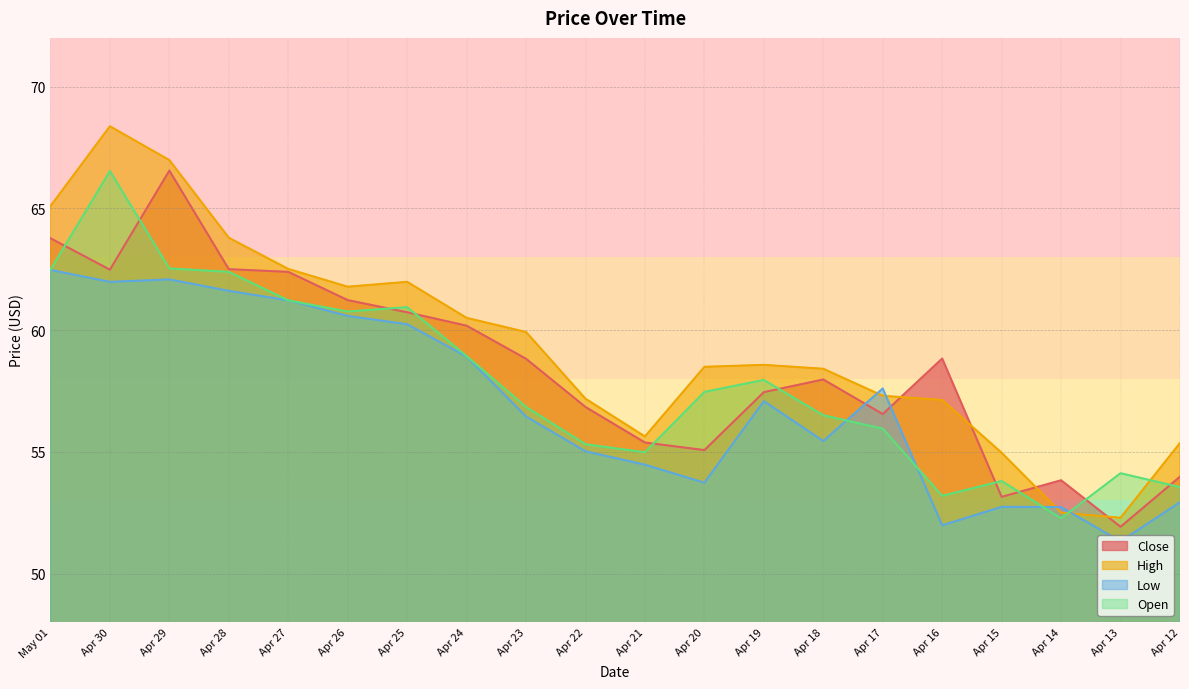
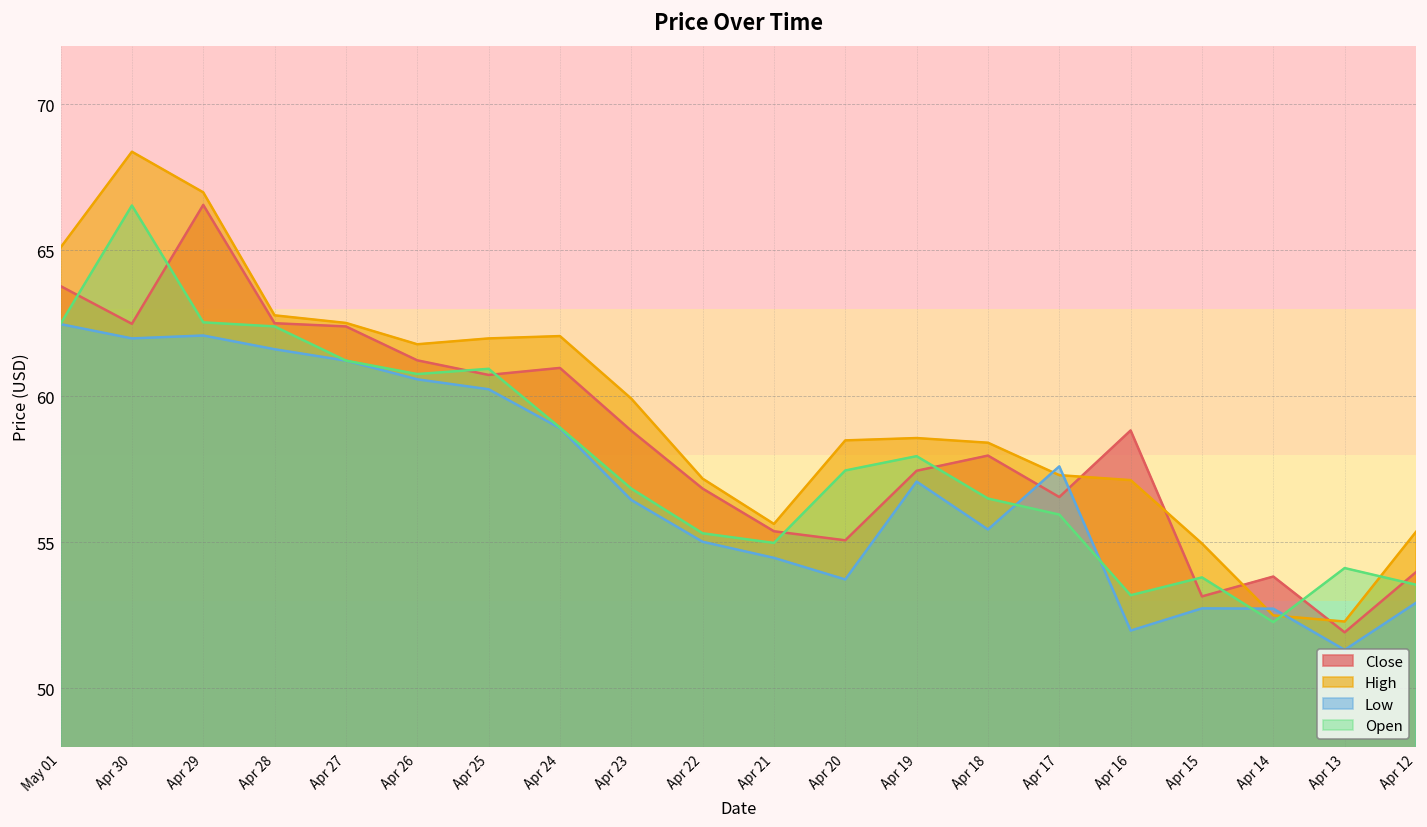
  {
    "Close": {
      "May 01": 63.8,
      "Apr 30": 62.5,
      "Apr 29": 66.6,
      "Apr 28": 62.5,
      "Apr 27": 62.4,
      "Apr 26": 61.2,
      "Apr 25": 60.7,
-     "Apr 24": 60.2,
+     "Apr 24": 61.0,
      "Apr 23": 58.8,
      "Apr 22": 56.8,
      "Apr 21": 55.4,
      "Apr 20": 55.1,
      "Apr 19": 57.5,
      "Apr 18": 58.0,
      "Apr 17": 56.6,
      "Apr 16": 58.8,
      "Apr 15": 53.2,
      "Apr 14": 53.8,
      "Apr 13": 51.9,
      "Apr 12": 54.0
    },
    "High": {
      "May 01": 65.1,
      "Apr 30": 68.4,
      "Apr 29": 67.0,
-     "Apr 28": 63.8,
+     "Apr 28": 62.8,
      "Apr 27": 62.5,
      "Apr 26": 61.8,
      "Apr 25": 62.0,
-     "Apr 24": 60.5,
+     "Apr 24": 62.1,
      "Apr 23": 59.9,
      "Apr 22": 57.2,
      "Apr 21": 55.6,
      "Apr 20": 58.5,
      "Apr 19": 58.6,
      "Apr 18": 58.4,
      "Apr 17": 57.3,
      "Apr 16": 57.1,
      "Apr 15": 55.0,
      "Apr 14": 52.5,
      "Apr 13": 52.3,
      "Apr 12": 55.4
    },
    "Low": {
      "Apr 30": 62.0,
      "Apr 29": 62.1,
      "Apr 28": 61.6,
      "Apr 26": 60.6,
      "Apr 25": 60.2,
      "Apr 23": 56.5,
      "Apr 22": 55.0,
      "Apr 21": 54.5,
      "Apr 20": 53.7,
      "Apr 19": 57.1,
      "Apr 18": 55.4,
      "Apr 17": 57.6,
      "Apr 16": 52.0,
      "Apr 15": 52.7,
      "Apr 14": 52.7,
      "Apr 12": 52.9
    },
    "Open": {
      "Apr 30": 66.5,
      "Apr 29": 62.5,
      "Apr 28": 62.4,
      "Apr 26": 60.8,
      "Apr 25": 60.9,
      "Apr 23": 56.8,
      "Apr 22": 55.3,
      "Apr 21": 55.0,
      "Apr 20": 57.5,
      "Apr 19": 58.0,
      "Apr 18": 56.5,
      "Apr 17": 56.0,
      "Apr 16": 53.2,
      "Apr 15": 53.8,
      "Apr 14": 52.3,
      "Apr 13": 54.1,
      "Apr 12": 53.6
    }
  }
